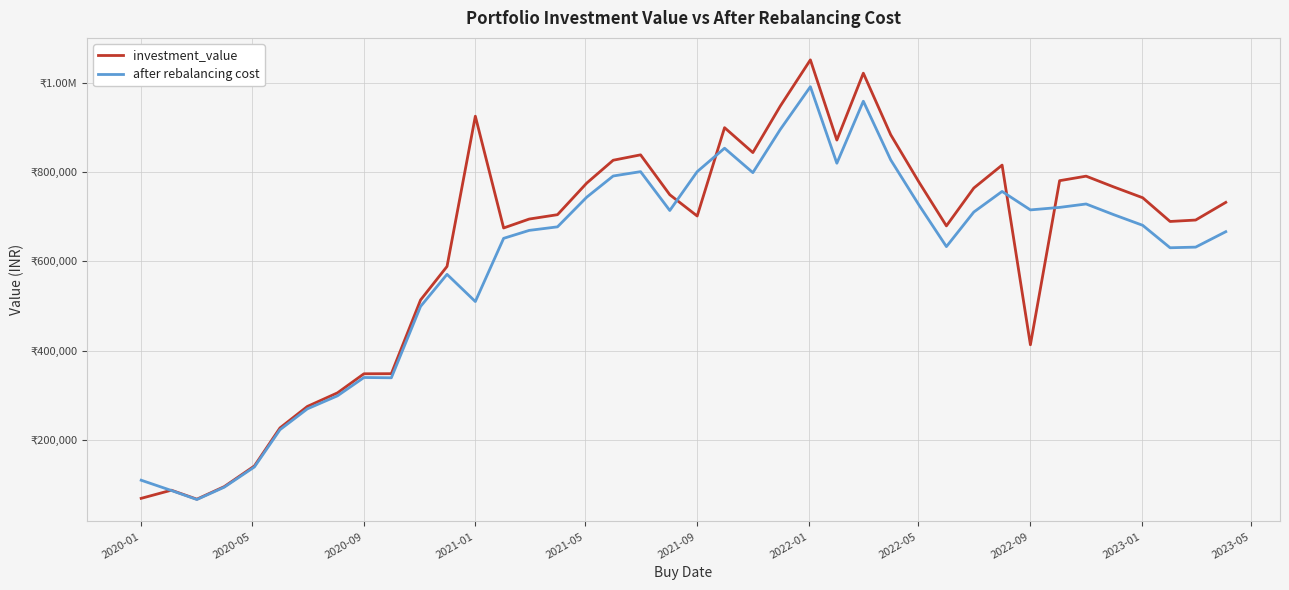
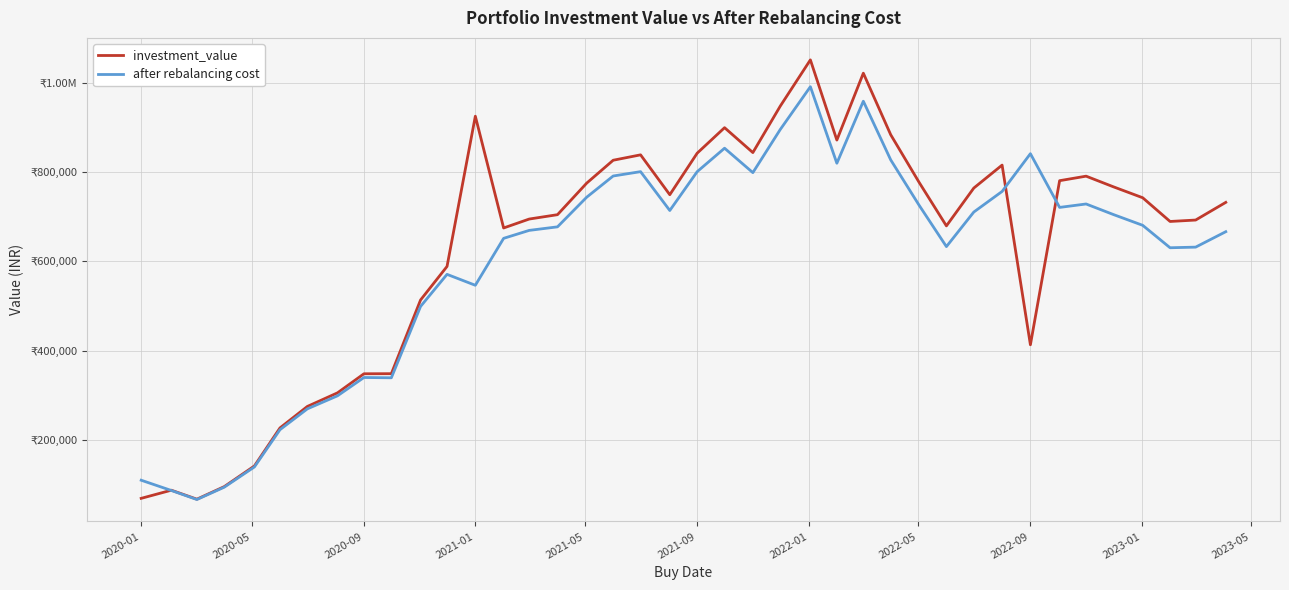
  {
    "investment_value": {
      "2020-01": "₹70,000",
      "2020-09": "₹350,000",
      "2021-01": "₹920,000",
-     "2021-09": "₹700,000",
+     "2021-09": "₹840,000",
      "2022-09": "₹410,000"
    },
    "after rebalancing cost": {
      "2020-01": "₹110,000",
      "2020-09": "₹340,000",
-     "2021-01": "₹510,000",
+     "2021-01": "₹550,000",
      "2021-09": "₹800,000",
-     "2022-09": "₹720,000"
+     "2022-09": "₹840,000"
    }
  }
